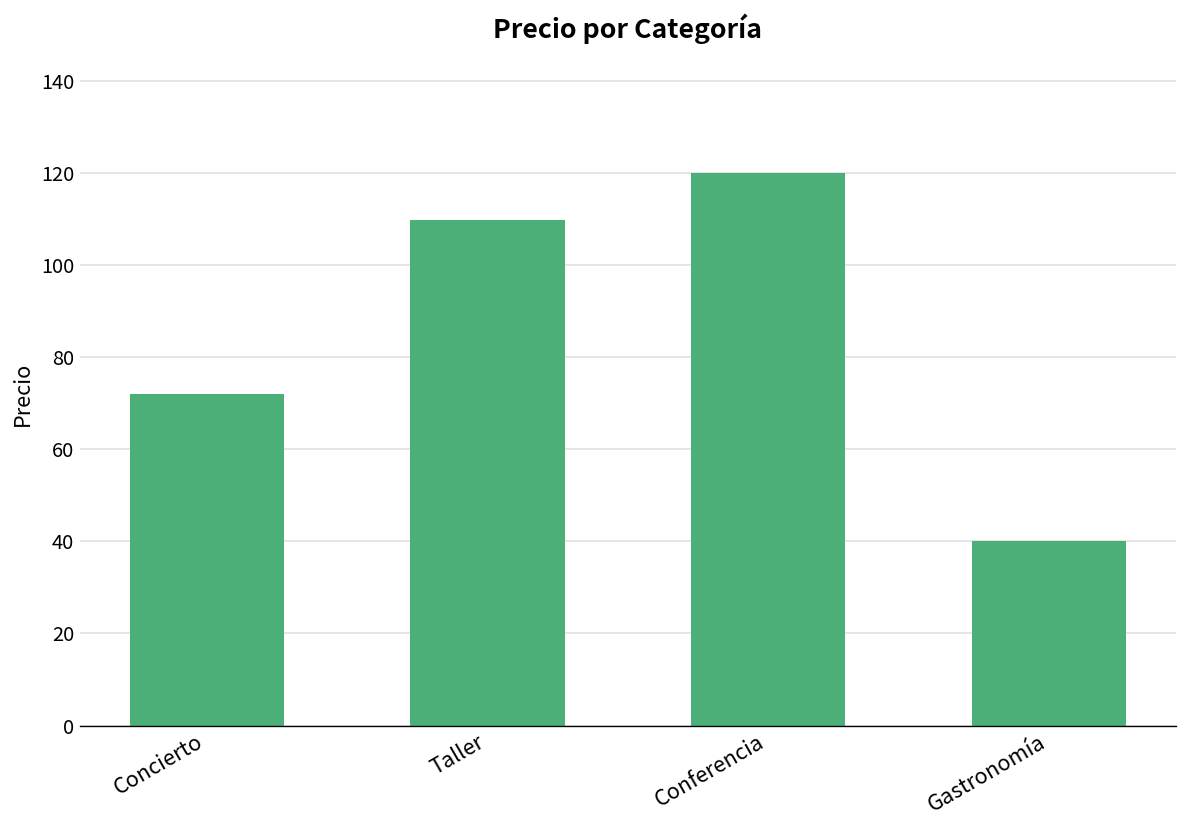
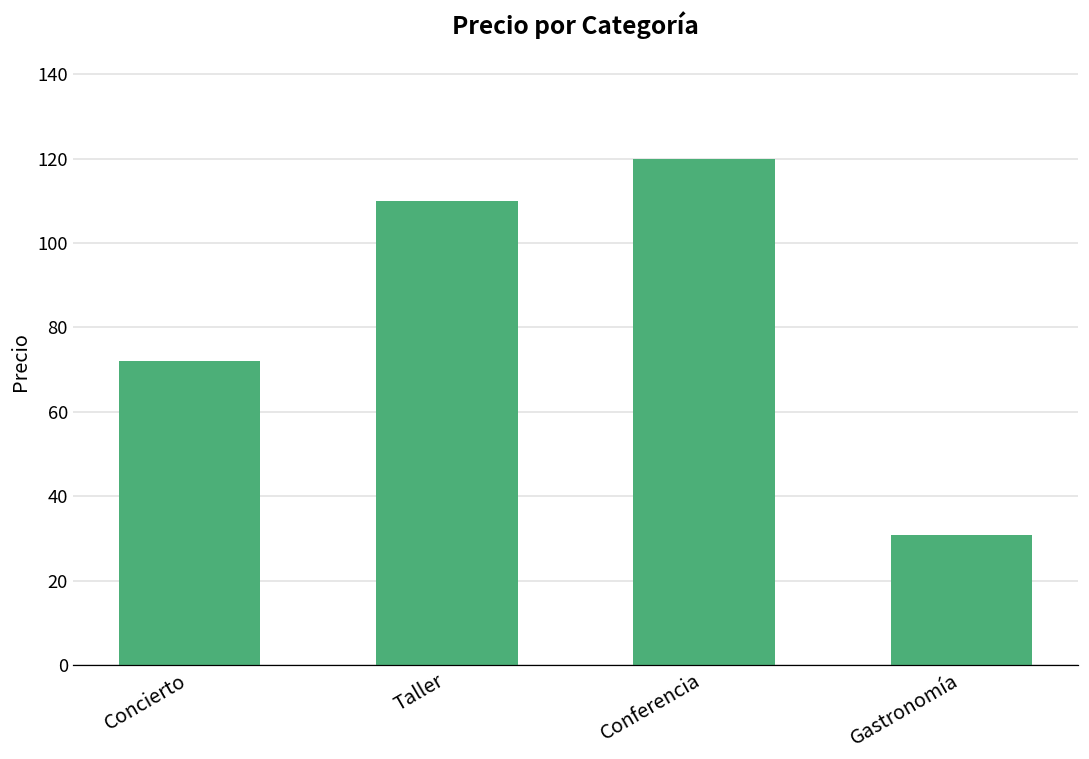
  {
    "Concierto": 72,
    "Taller": 110,
    "Conferencia": 120,
-   "Gastronomía": 40
+   "Gastronomía": 31
  }
